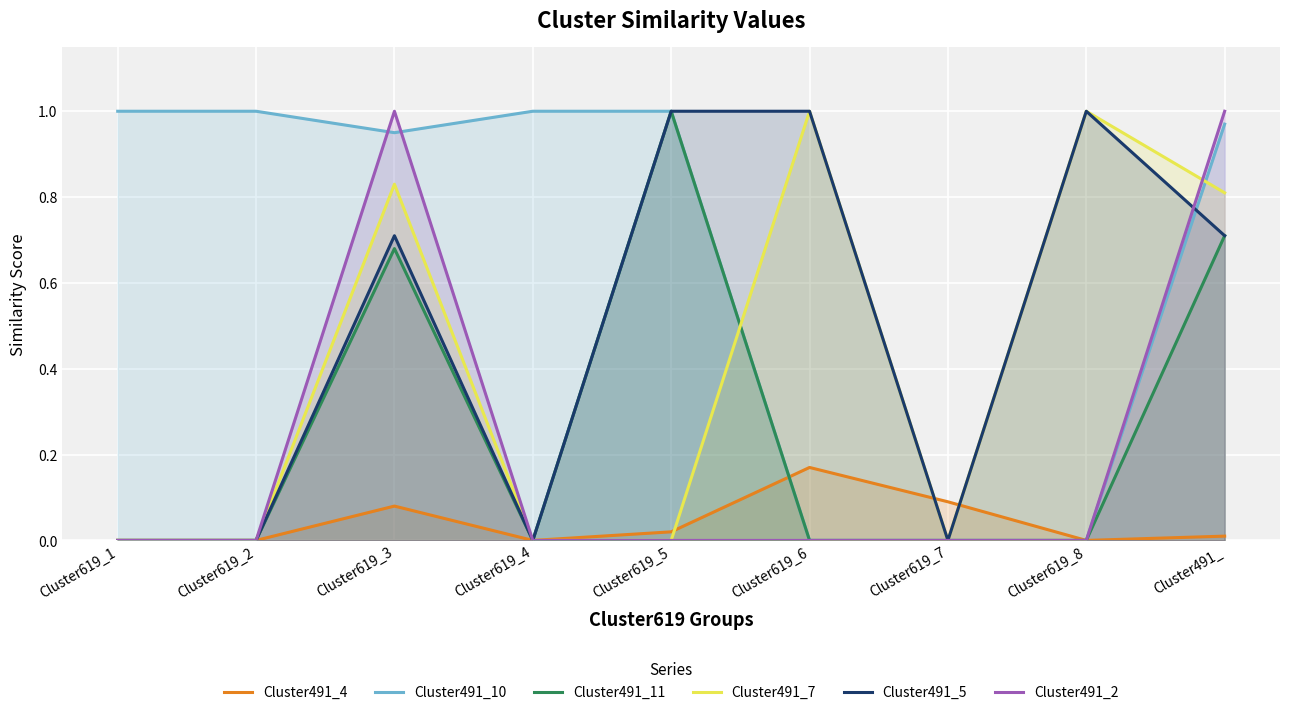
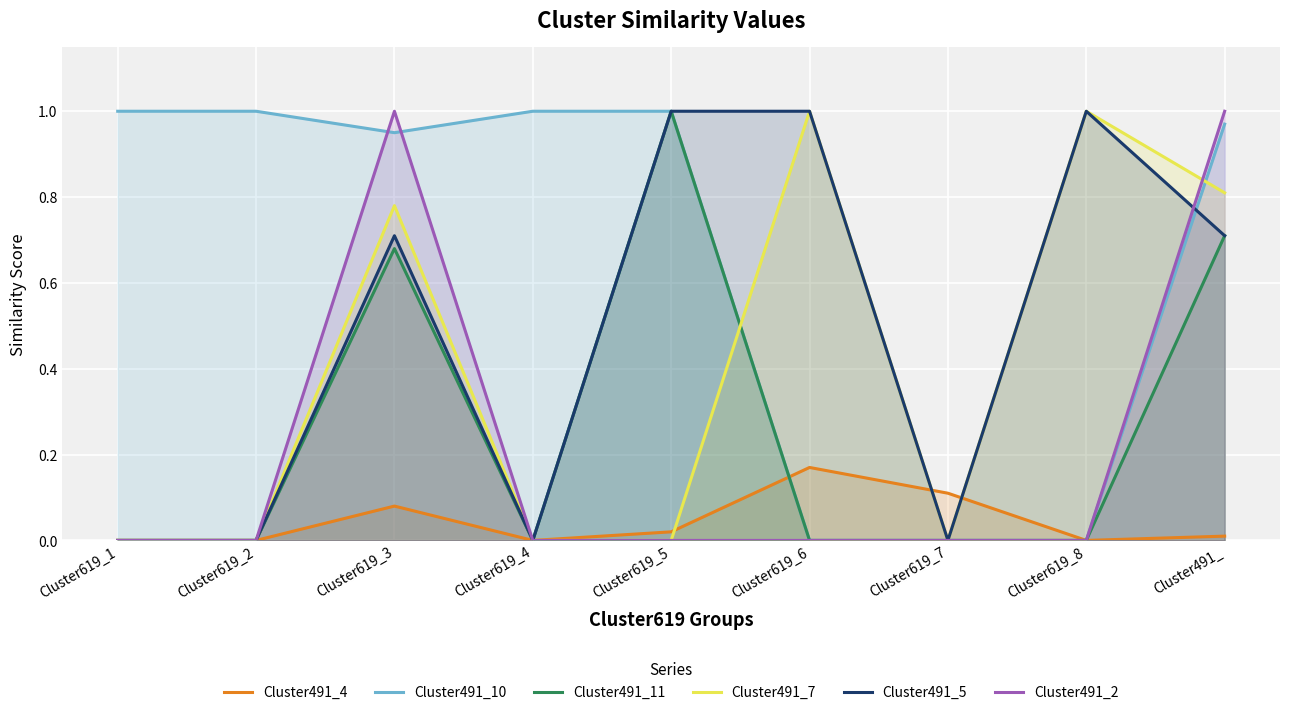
  {
    "Cluster491_4": {
      "Cluster619_3": 0.08,
      "Cluster619_5": 0.02,
      "Cluster619_6": 0.17,
-     "Cluster619_7": 0.09,
+     "Cluster619_7": 0.11,
      "Cluster491_": 0.01
    },
    "Cluster491_10": {
      "Cluster619_1": 1.00,
      "Cluster619_2": 1.00,
      "Cluster619_3": 0.95,
      "Cluster619_4": 1.00,
      "Cluster491_": 0.97
    },
    "Cluster491_11": {
      "Cluster619_3": 0.68
    },
    "Cluster491_7": {
-     "Cluster619_3": 0.83,
+     "Cluster619_3": 0.78,
      "Cluster491_": 0.81
    },
    "Cluster491_5": {
      "Cluster619_3": 0.71
    },
    "Cluster491_2": {
      "Cluster619_3": 1.00,
      "Cluster491_": 1.00
    }
  }
